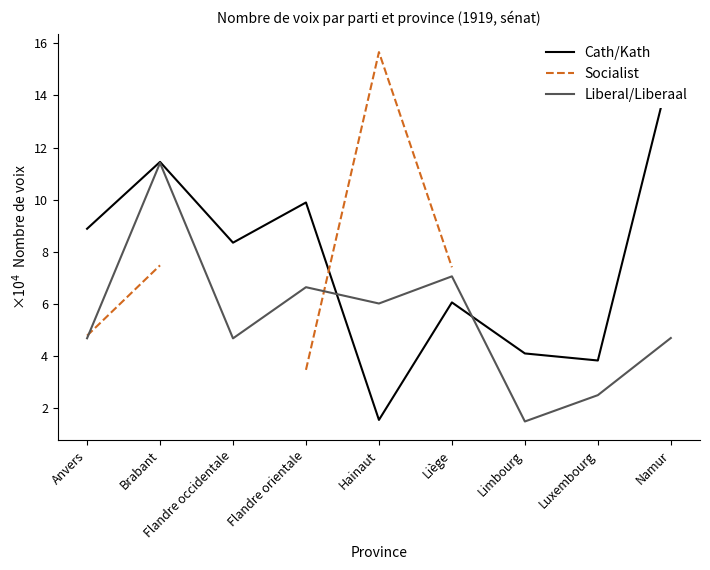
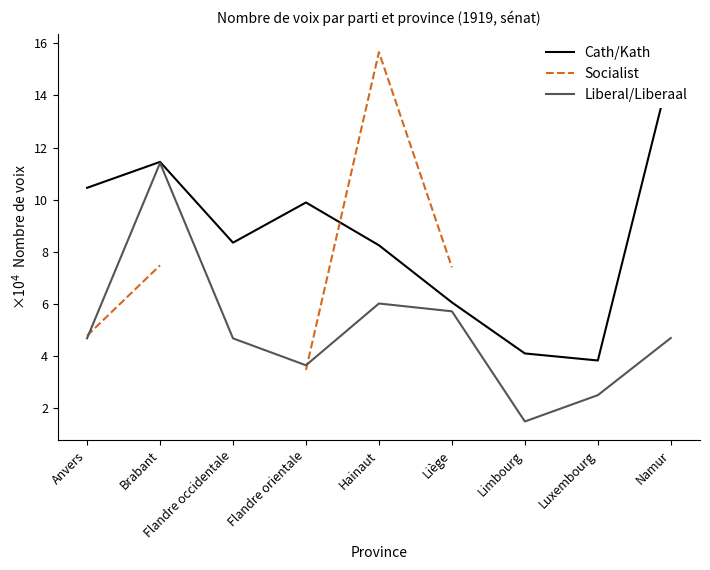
  {
    "Cath/Kath": {
-     "Anvers": 8.9,
+     "Anvers": 10.5,
      "Flandre occidentale": 8.3,
      "Flandre orientale": 9.9,
-     "Hainaut": 1.6,
+     "Hainaut": 8.2,
      "Liège": 6.1,
      "Limbourg": 4.1,
      "Luxembourg": 3.8
    },
    "Socialist": {
      "Anvers": 4.8,
      "Brabant": 7.5,
      "Flandre orientale": 3.5,
      "Hainaut": 15.7,
      "Liège": 7.4
    },
    "Liberal/Liberaal": {
      "Anvers": 4.7,
      "Flandre occidentale": 4.7,
-     "Flandre orientale": 6.6,
+     "Flandre orientale": 3.6,
      "Hainaut": 6.0,
-     "Liège": 7.1,
+     "Liège": 5.7,
      "Limbourg": 1.5,
      "Luxembourg": 2.5,
      "Namur": 4.7
    }
  }
